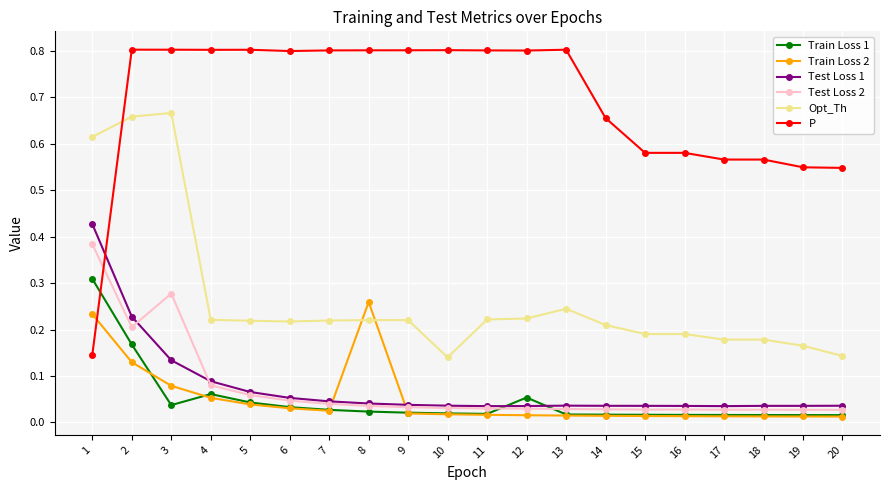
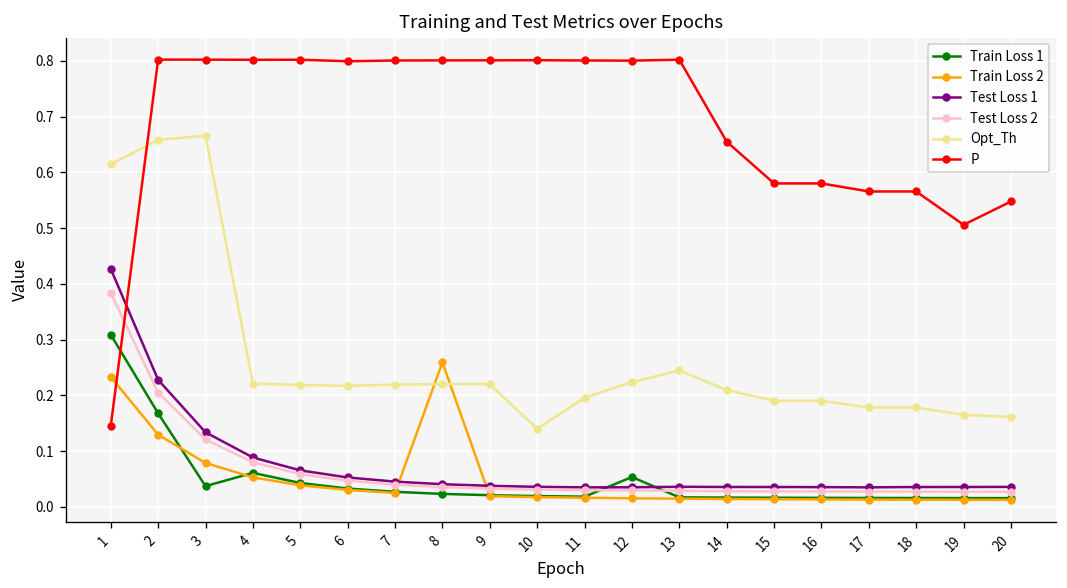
  {
    "Train Loss 1": {
      "1": 0.31,
      "2": 0.17,
      "3": 0.04,
      "4": 0.06,
      "8": 0.02,
      "12": 0.05
    },
    "Train Loss 2": {
      "1": 0.23,
      "2": 0.13,
      "3": 0.08,
      "4": 0.05,
      "8": 0.26,
      "12": 0.02
    },
    "Test Loss 1": {
      "1": 0.43,
      "2": 0.23,
      "3": 0.13,
      "4": 0.09,
      "5": 0.07,
      "6": 0.05,
      "12": 0.04,
      "13": 0.04,
      "14": 0.04,
      "15": 0.04,
      "16": 0.04,
      "17": 0.04,
      "18": 0.04,
      "19": 0.04,
      "20": 0.04
    },
    "Test Loss 2": {
      "1": 0.38,
      "2": 0.21,
-     "3": 0.28,
+     "3": 0.12,
      "4": 0.08,
      "5": 0.06,
      "6": 0.05,
      "12": 0.03,
      "13": 0.03,
      "14": 0.03,
      "15": 0.03,
      "16": 0.03,
      "17": 0.03,
      "18": 0.03,
      "19": 0.03,
      "20": 0.03
    },
    "Opt_Th": {
      "1": 0.61,
      "2": 0.66,
      "3": 0.67,
      "4": 0.22,
      "5": 0.22,
      "6": 0.22,
      "7": 0.22,
      "8": 0.22,
      "9": 0.22,
      "10": 0.14,
-     "11": 0.22,
+     "11": 0.20,
      "12": 0.22,
      "13": 0.24,
      "14": 0.21,
      "15": 0.19,
      "16": 0.19,
      "17": 0.18,
      "18": 0.18,
      "19": 0.17,
-     "20": 0.14
+     "20": 0.16
    },
    "P": {
      "1": 0.15,
      "2": 0.80,
      "3": 0.80,
      "4": 0.80,
      "5": 0.80,
      "6": 0.80,
      "7": 0.80,
      "8": 0.80,
      "9": 0.80,
      "10": 0.80,
      "11": 0.80,
      "12": 0.80,
      "13": 0.80,
      "14": 0.66,
      "15": 0.58,
      "16": 0.58,
      "17": 0.57,
      "18": 0.57,
-     "19": 0.55,
+     "19": 0.51,
      "20": 0.55
    }
  }
